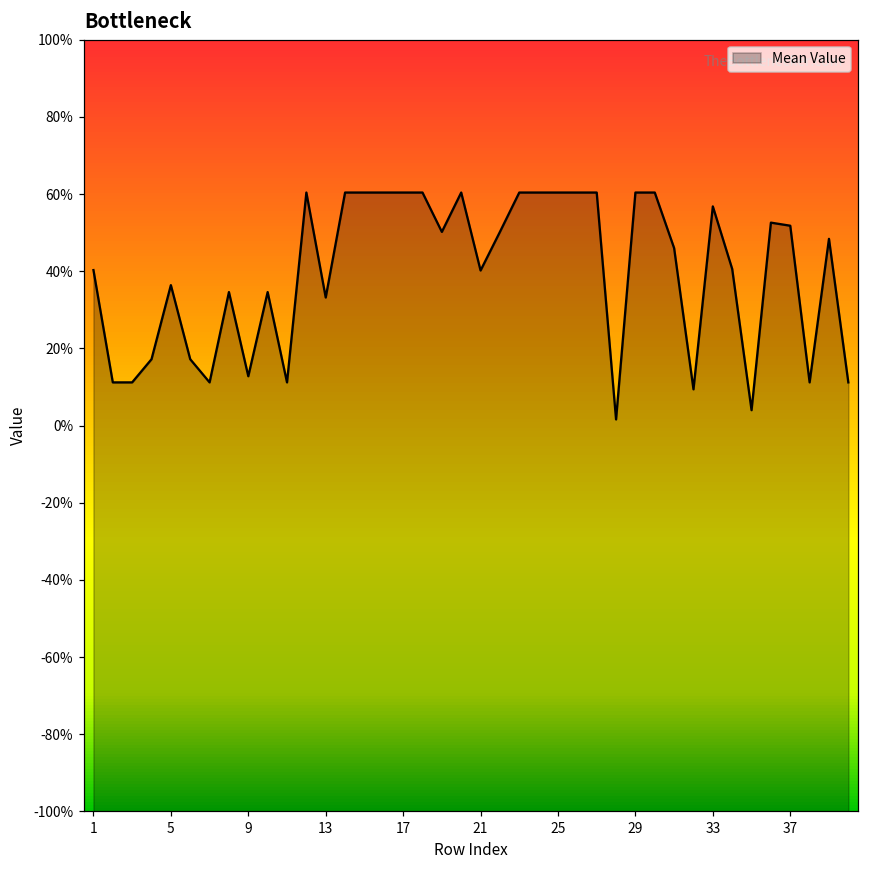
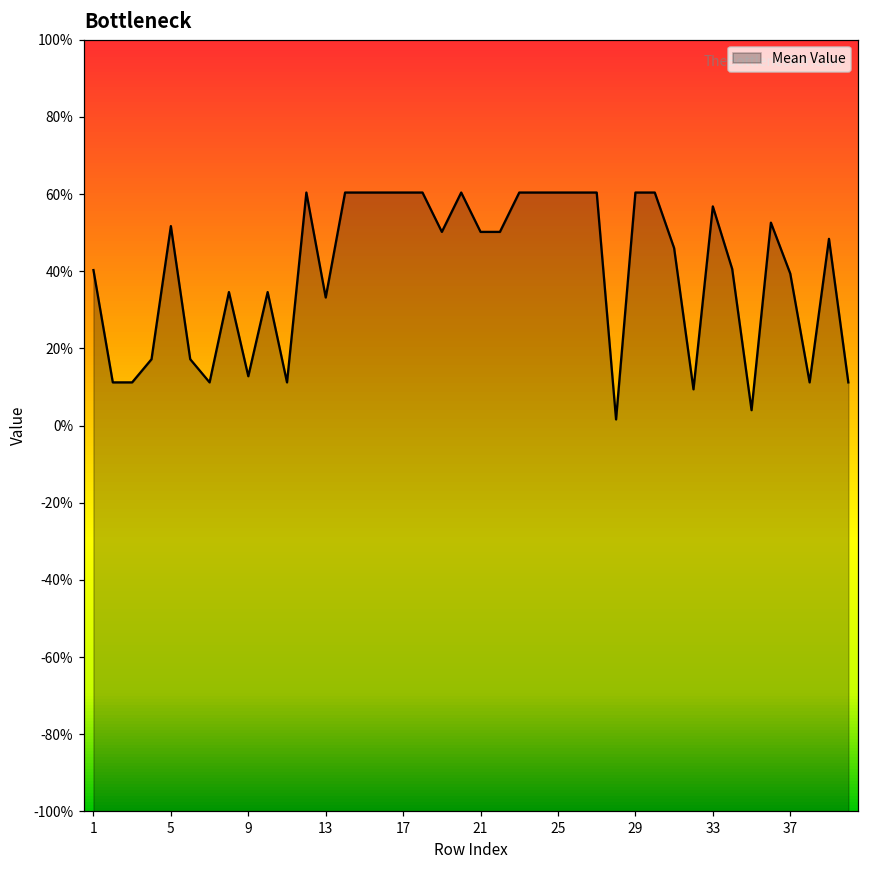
  {
    "1": "40%",
-   "5": "36%",
+   "5": "52%",
    "9": "13%",
    "13": "33%",
    "17": "60%",
-   "21": "40%",
+   "21": "50%",
    "25": "60%",
    "29": "60%",
    "33": "57%",
-   "37": "52%"
+   "37": "39%"
  }
